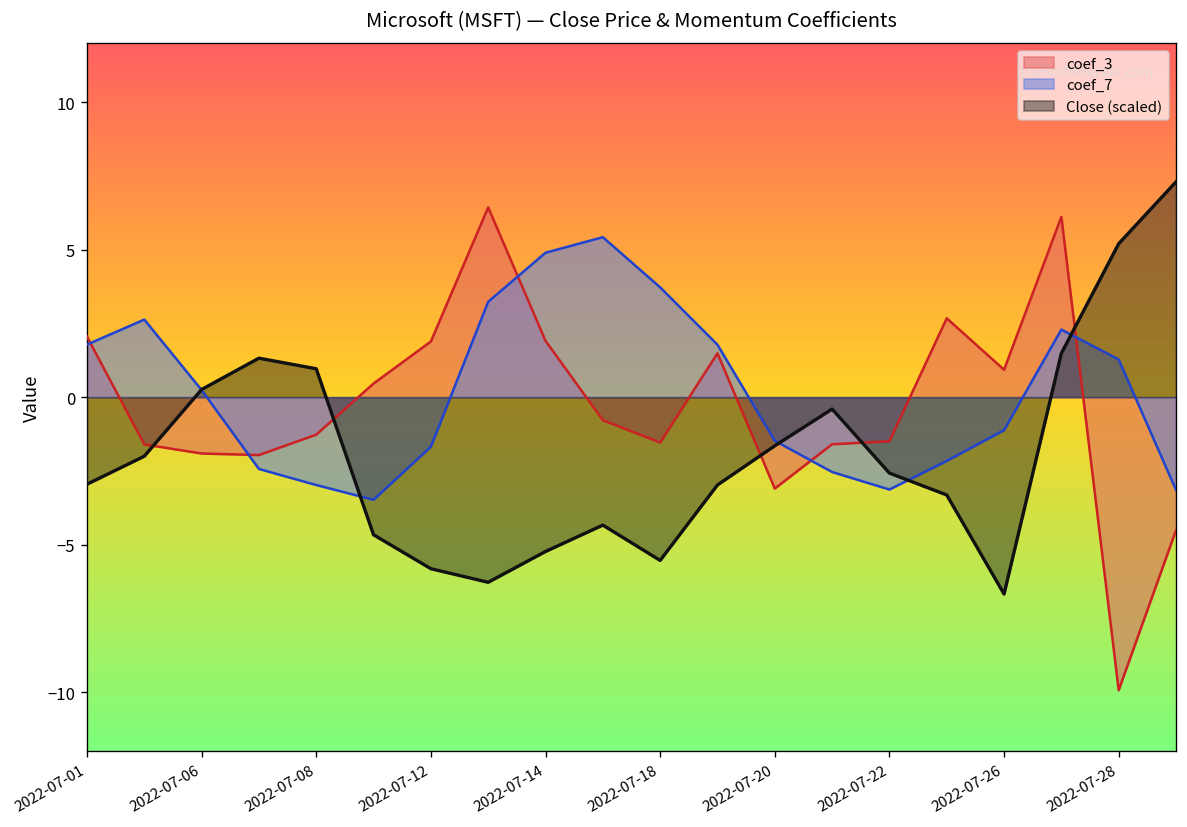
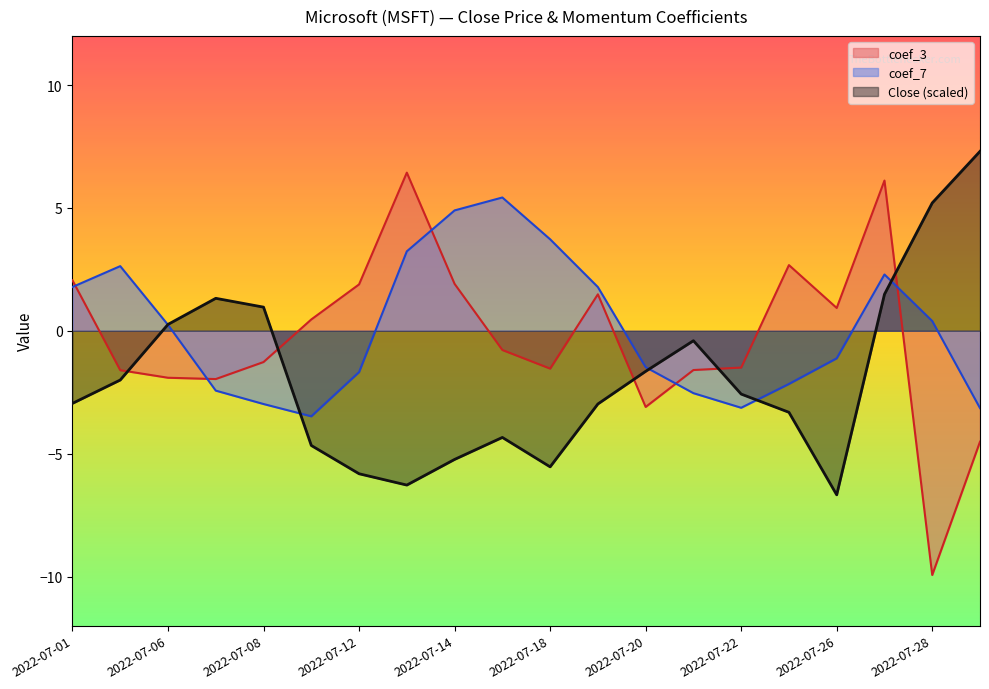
  {
    "coef_7": {
-     "2022-07-28": 1.3
+     "2022-07-28": 0.4
    }
  }
